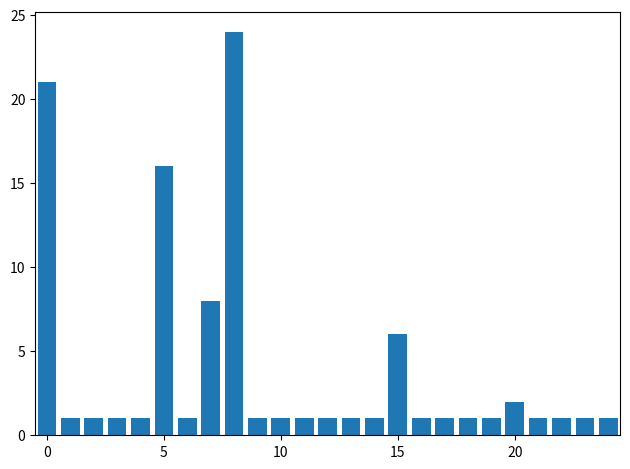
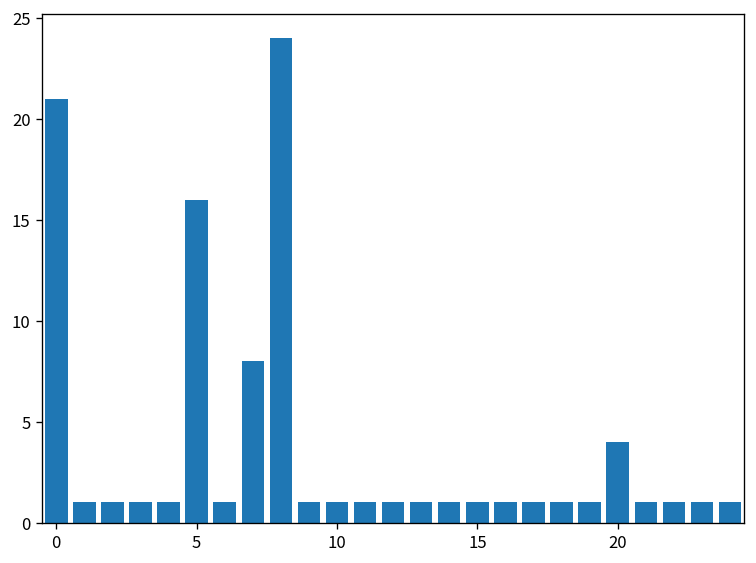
  {
    "0": 21,
    "5": 16,
    "10": 1,
-   "15": 6,
-   "20": 2
+   "15": 1,
+   "20": 4
  }
